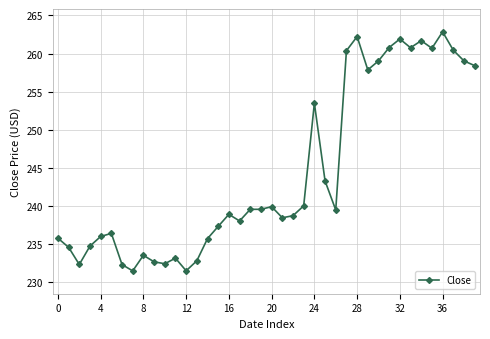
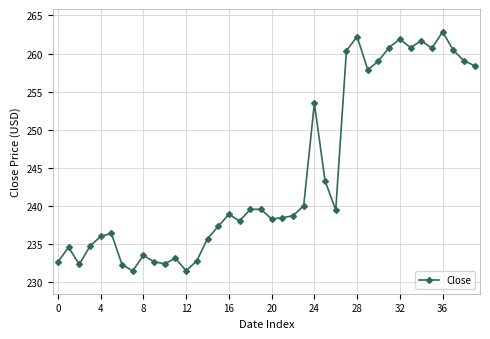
  {
-   "0": 236,
+   "0": 233,
    "4": 236,
    "8": 233,
    "12": 231,
    "16": 239,
-   "20": 240,
+   "20": 238,
    "24": 253,
    "28": 262,
    "32": 262,
    "36": 263
  }
